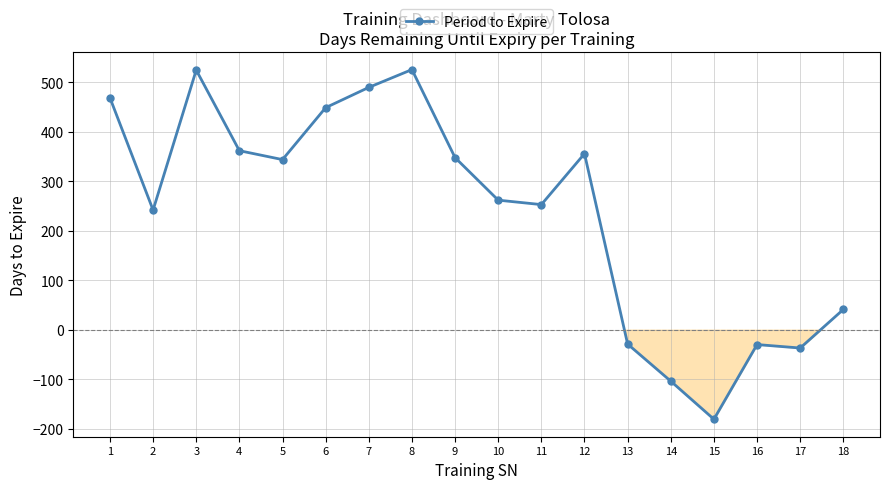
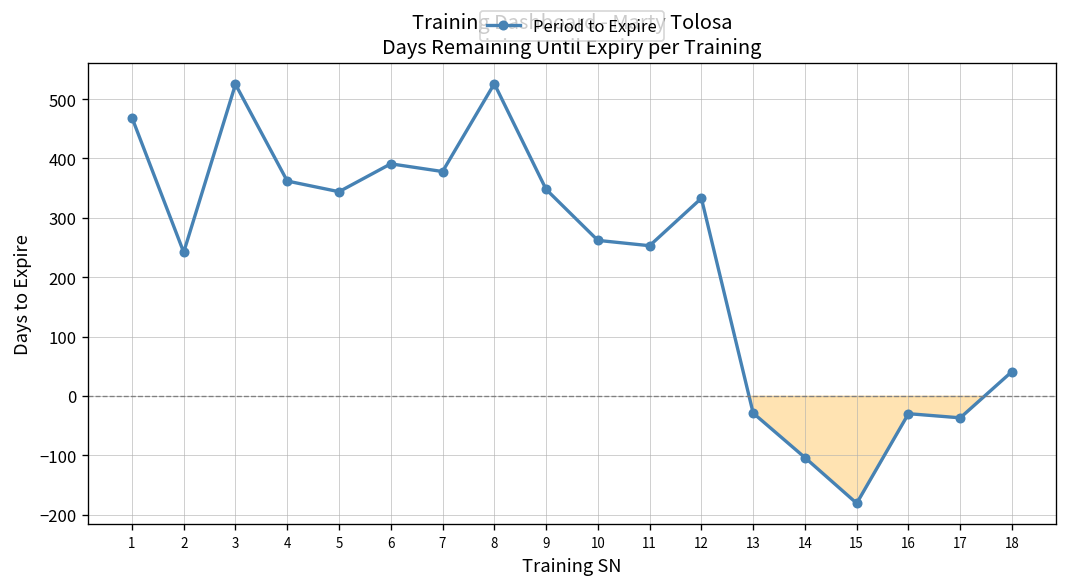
  {
    "Period to Expire": {
      "1": 470,
      "2": 240,
      "3": 530,
      "4": 360,
      "5": 340,
-     "6": 450,
-     "7": 490,
+     "6": 390,
+     "7": 380,
      "8": 530,
      "9": 350,
      "10": 260,
      "11": 250,
-     "12": 360,
+     "12": 330,
      "13": -30,
      "14": -100,
      "15": -180,
      "16": -30,
      "17": -40,
      "18": 40
    }
  }
